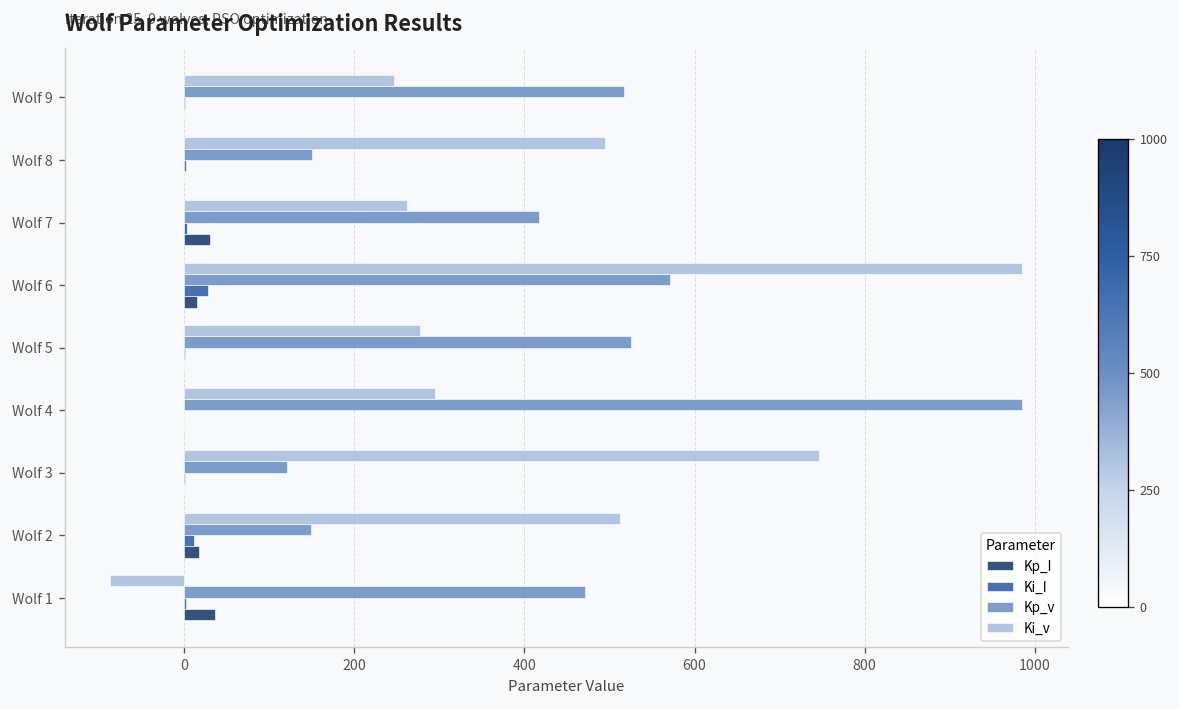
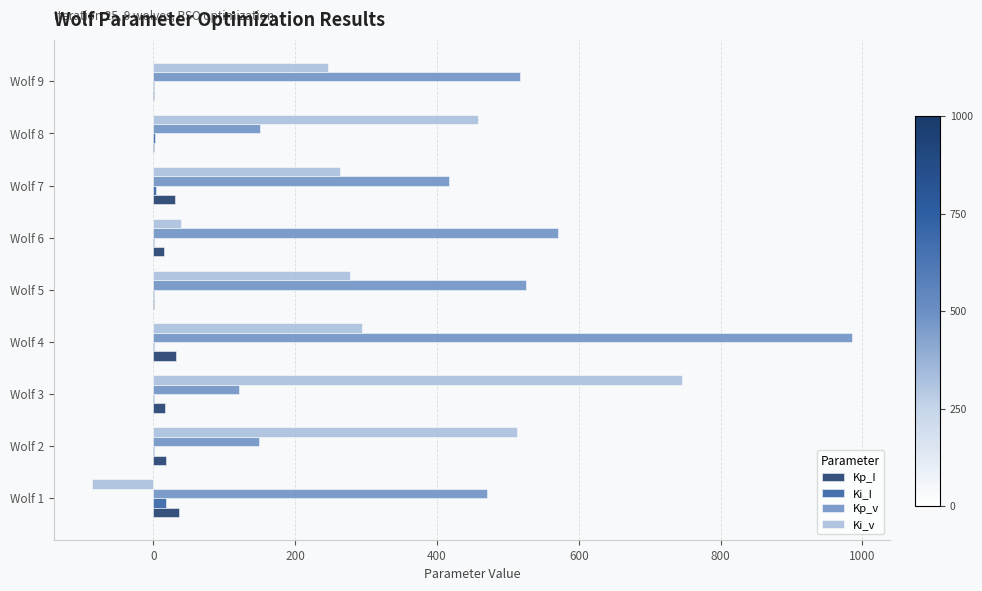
  {
    "Kp_I": {
      "Wolf 7": 30,
      "Wolf 6": 10,
-     "Wolf 4": 0,
-     "Wolf 3": 0,
+     "Wolf 4": 30,
+     "Wolf 3": 20,
      "Wolf 2": 20,
      "Wolf 1": 40
    },
    "Ki_I": {
-     "Wolf 6": 30,
-     "Wolf 2": 10,
-     "Wolf 1": 0
+     "Wolf 6": 0,
+     "Wolf 2": 0,
+     "Wolf 1": 20
    },
    "Kp_v": {
      "Wolf 9": 520,
      "Wolf 8": 150,
      "Wolf 7": 420,
      "Wolf 6": 570,
      "Wolf 5": 530,
      "Wolf 4": 990,
      "Wolf 3": 120,
      "Wolf 2": 150,
      "Wolf 1": 470
    },
    "Ki_v": {
      "Wolf 9": 250,
-     "Wolf 8": 490,
+     "Wolf 8": 460,
      "Wolf 7": 260,
-     "Wolf 6": 980,
+     "Wolf 6": 40,
      "Wolf 5": 280,
      "Wolf 4": 290,
      "Wolf 3": 750,
      "Wolf 2": 510,
      "Wolf 1": -90
    }
  }
